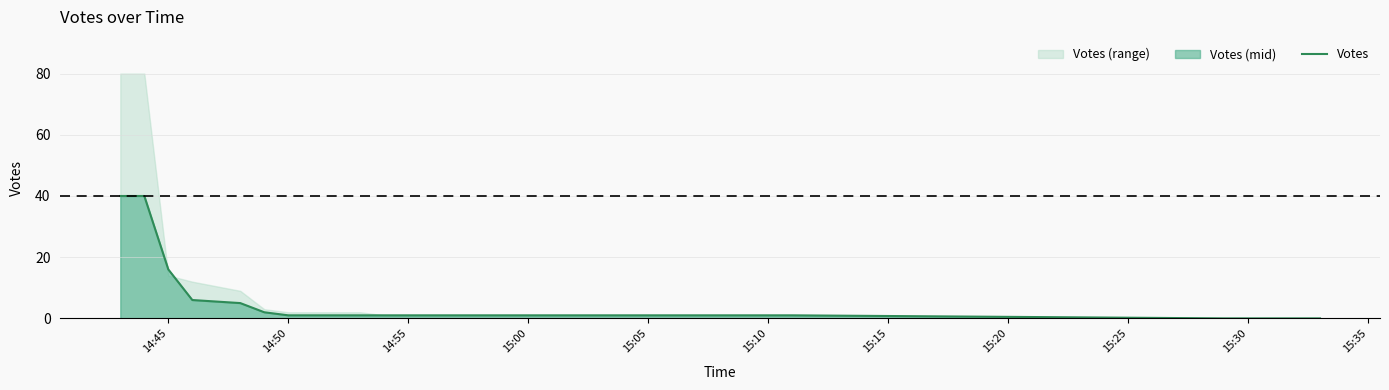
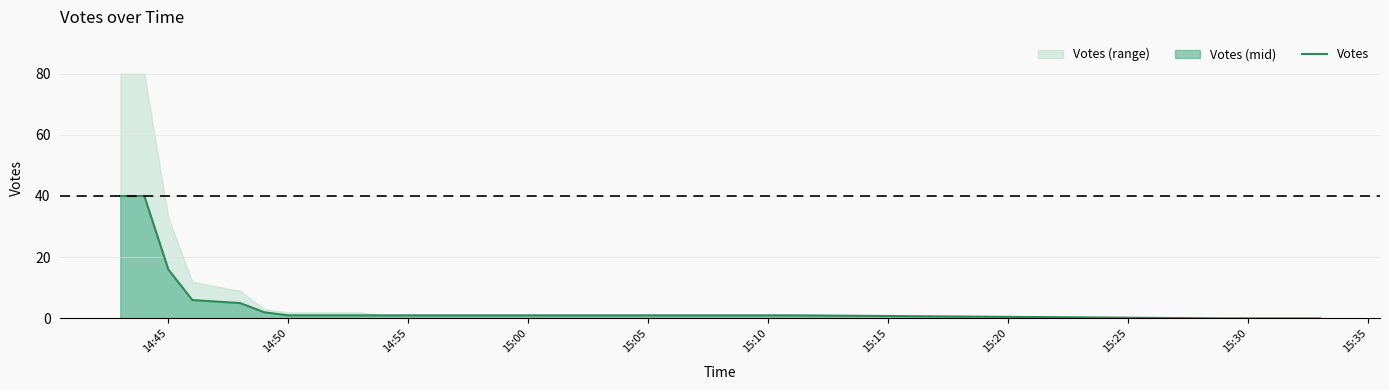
  {
    "Votes (range)": {
-     "14:45": 14,
+     "14:45": 33,
      "14:50": 2
    },
    "Votes (mid)": {
      "14:45": 16,
      "14:50": 1
    }
  }
